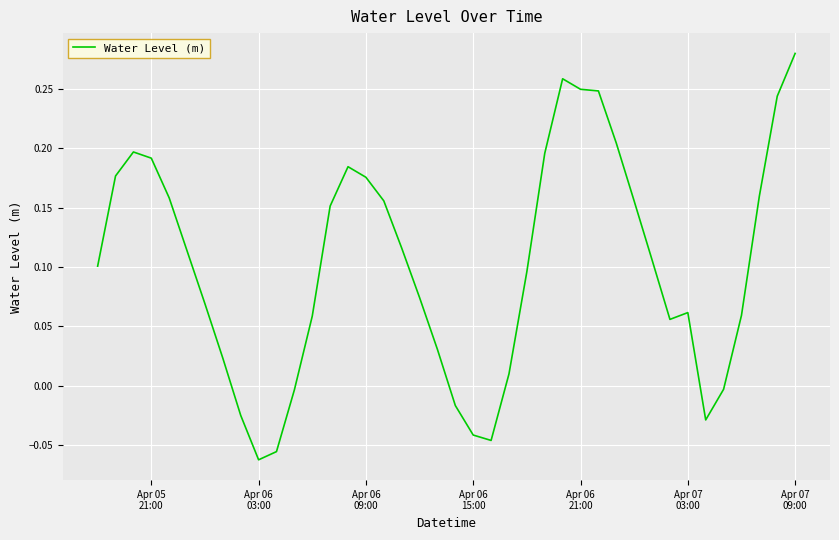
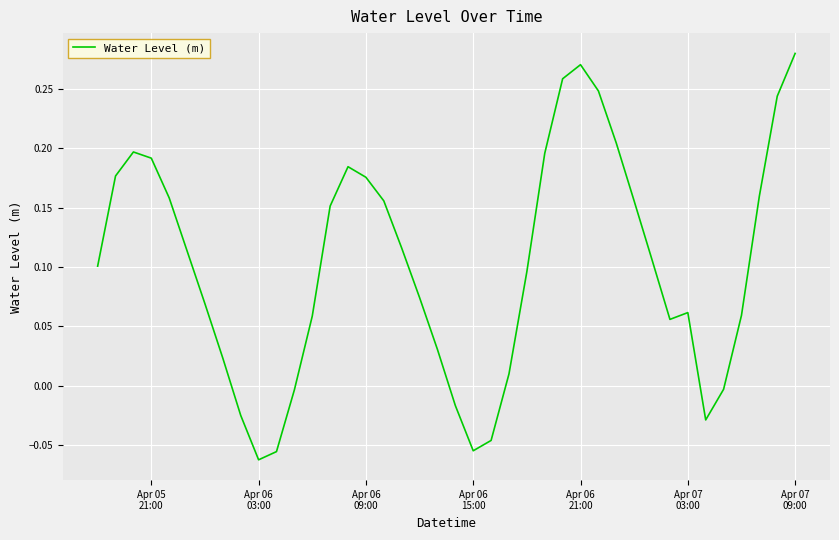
  {
    "Apr 05 21:00": 0.192,
    "Apr 06 03:00": -0.062,
    "Apr 06 09:00": 0.176,
-   "Apr 06 15:00": -0.042,
-   "Apr 06 21:00": 0.250,
+   "Apr 06 15:00": -0.055,
+   "Apr 06 21:00": 0.271,
    "Apr 07 03:00": 0.062,
    "Apr 07 09:00": 0.280
  }
